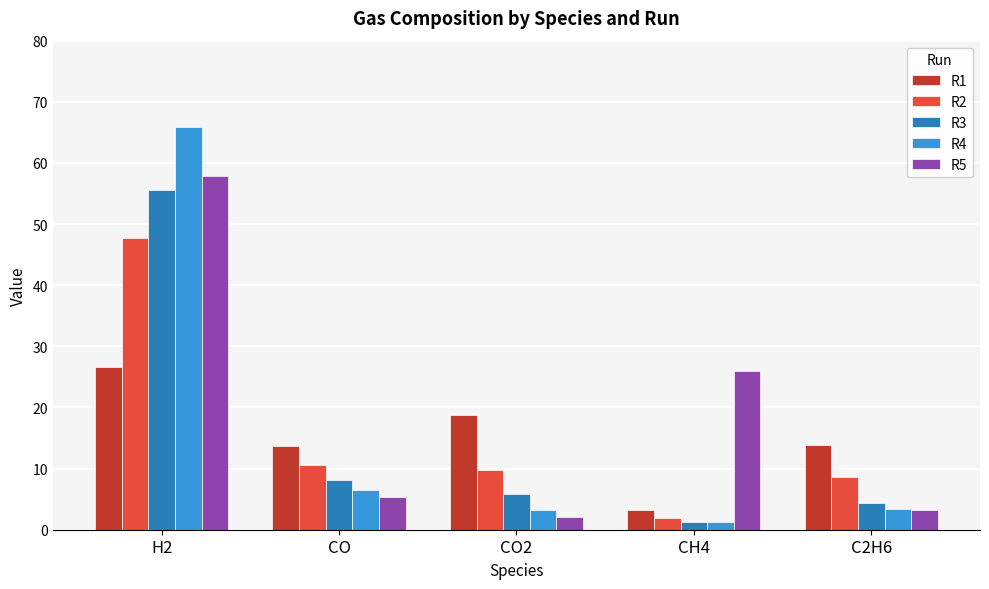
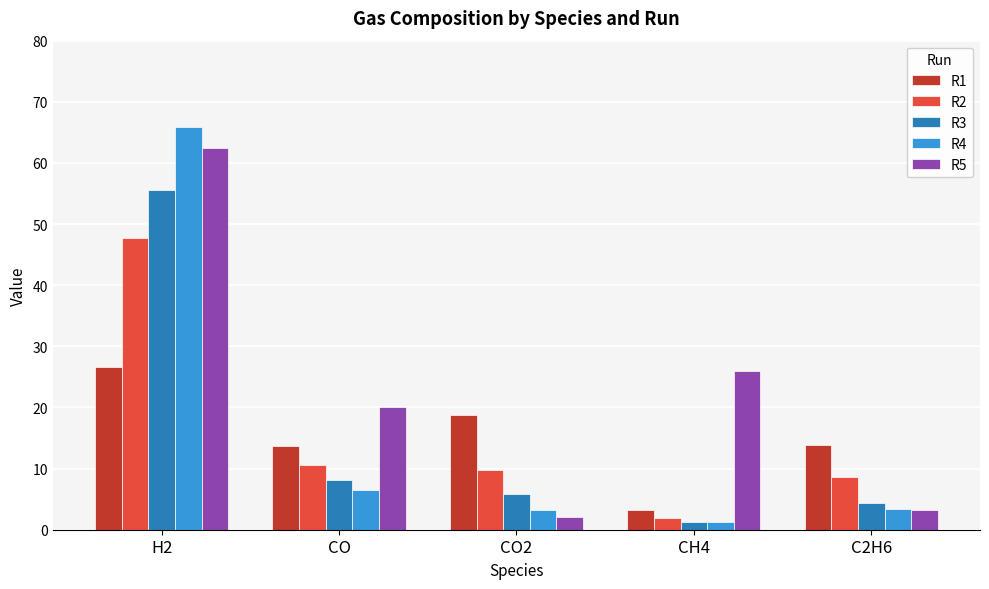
  {
    "R5": {
-     "H2": 58,
-     "CO": 5,
+     "H2": 62,
+     "CO": 20,
      "CO2": 2,
      "CH4": 26,
      "C2H6": 3
    }
  }
